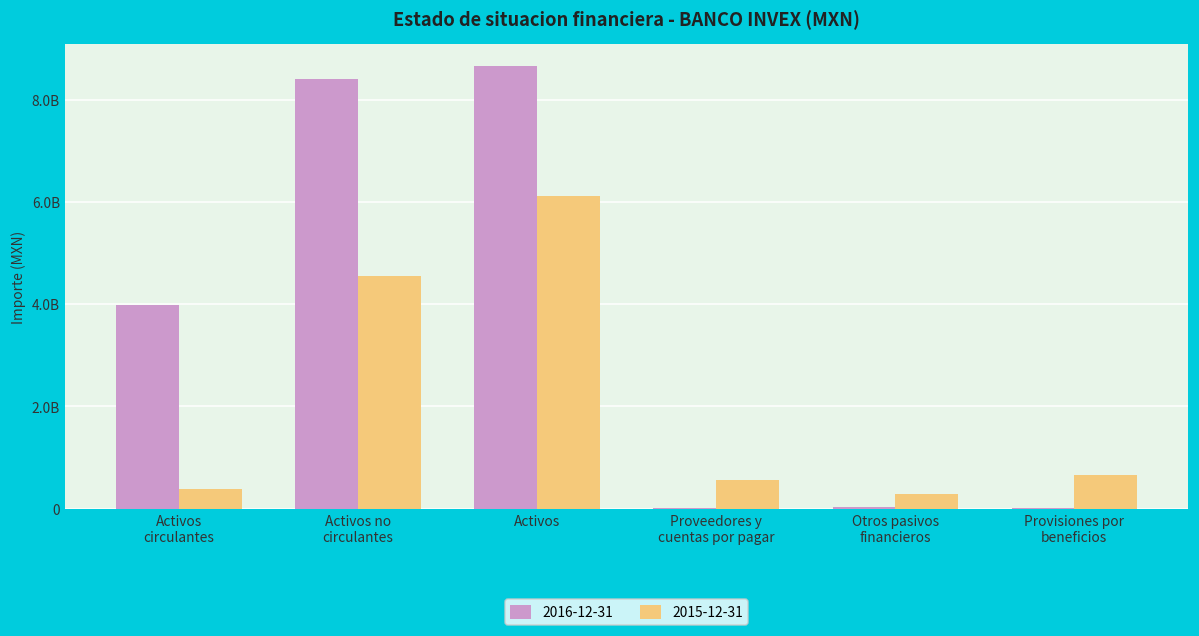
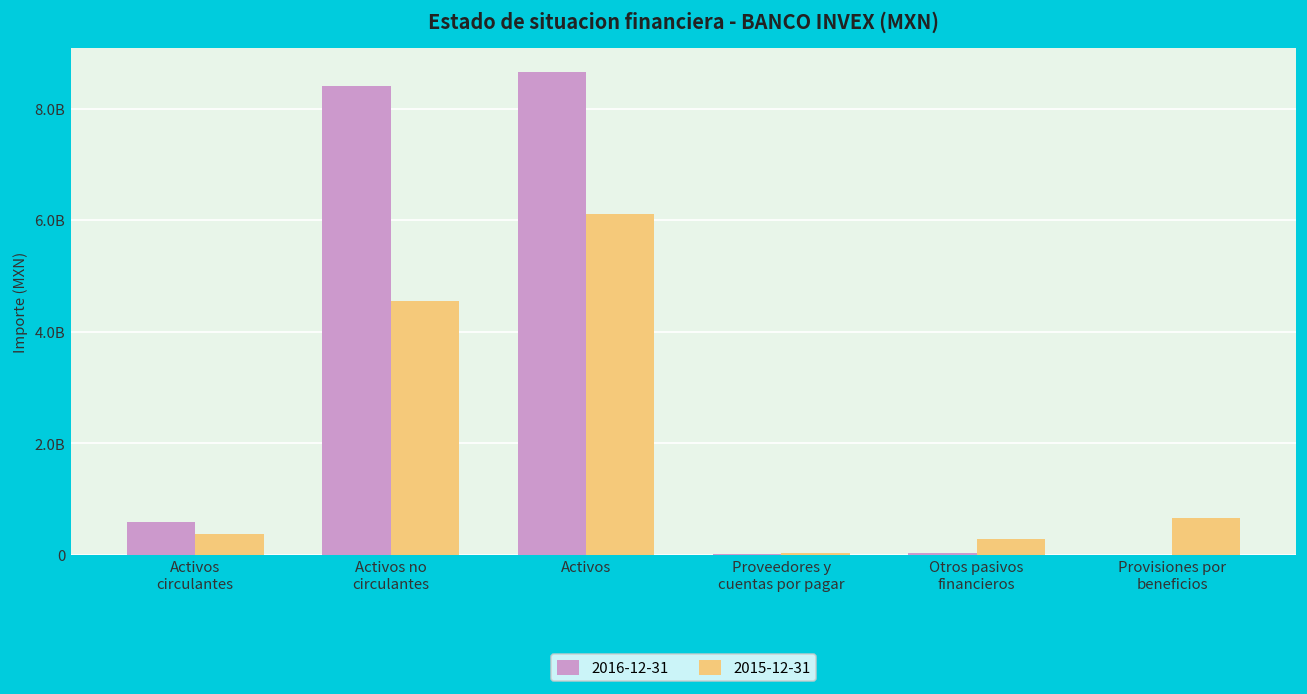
  {
    "2016-12-31": {
-     "Activos circulantes": 4000000000,
+     "Activos circulantes": 600000000,
      "Activos no circulantes": 8400000000,
      "Activos": 8700000000
    },
    "2015-12-31": {
      "Activos circulantes": 400000000,
      "Activos no circulantes": 4500000000,
      "Activos": 6100000000,
-     "Proveedores y cuentas por pagar": 600000000,
+     "Proveedores y cuentas por pagar": 0,
      "Otros pasivos financieros": 300000000,
      "Provisiones por beneficios": 700000000
    }
  }
